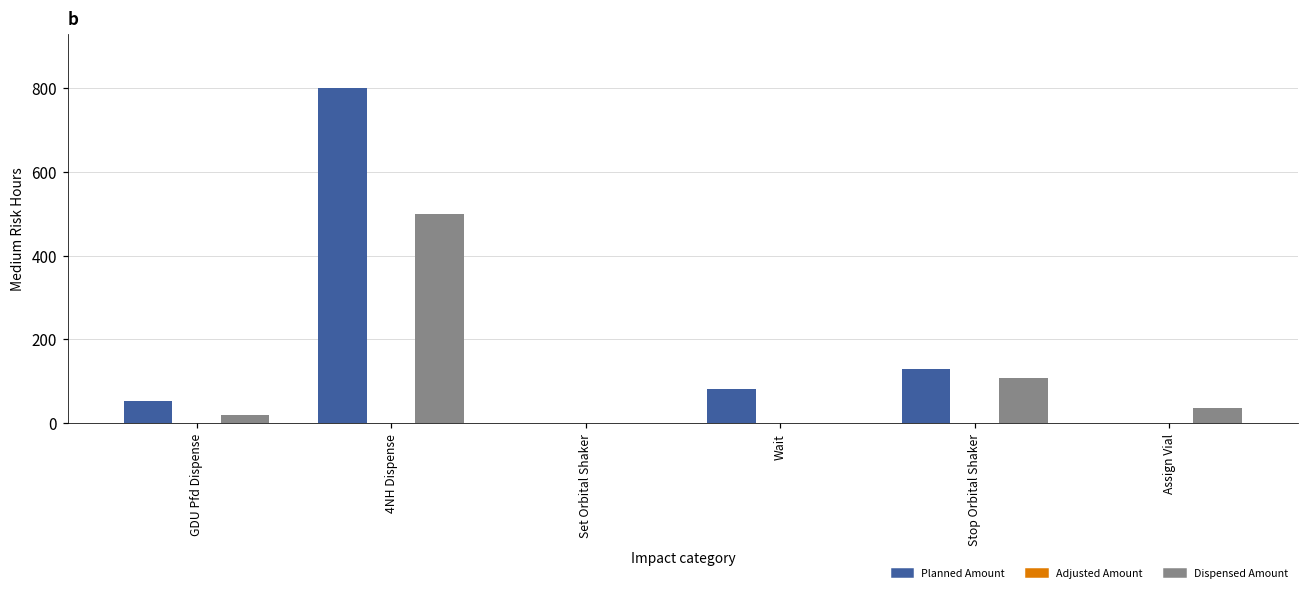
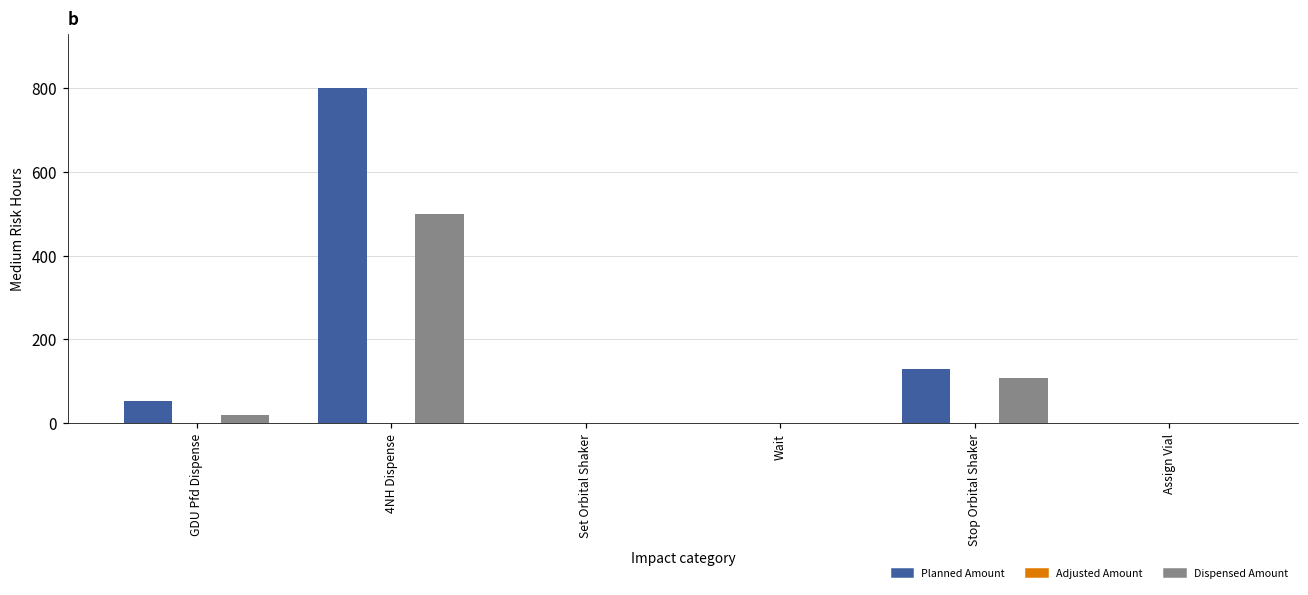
  {
    "Planned Amount": {
      "GDU Pfd Dispense": 50,
      "4NH Dispense": 800,
      "Set Orbital Shaker": 0,
-     "Wait": 80,
+     "Wait": 0,
      "Stop Orbital Shaker": 130,
      "Assign Vial": 0
    },
    "Adjusted Amount": {
      "GDU Pfd Dispense": 0,
      "4NH Dispense": 0,
      "Set Orbital Shaker": 0,
      "Wait": 0,
      "Stop Orbital Shaker": 0,
      "Assign Vial": 0
    },
    "Dispensed Amount": {
      "GDU Pfd Dispense": 20,
      "4NH Dispense": 500,
      "Set Orbital Shaker": 0,
      "Wait": 0,
      "Stop Orbital Shaker": 110,
-     "Assign Vial": 40
+     "Assign Vial": 0
    }
  }
